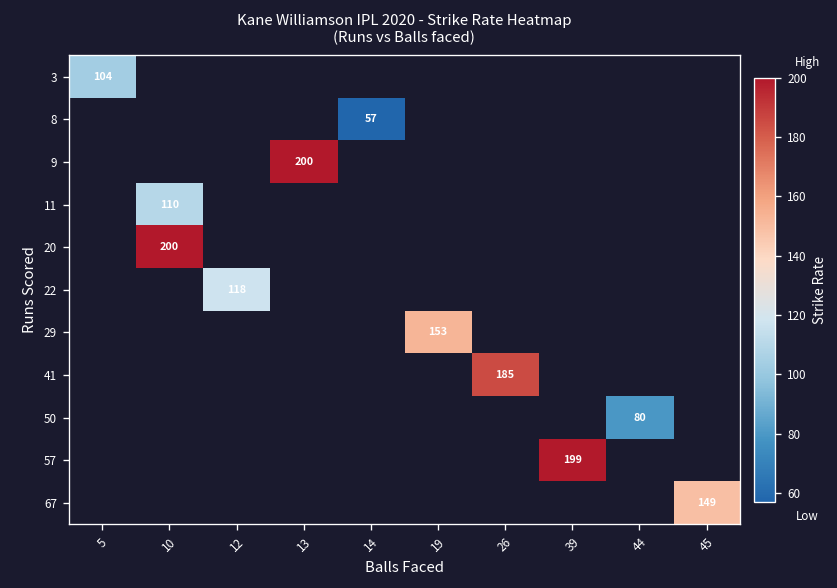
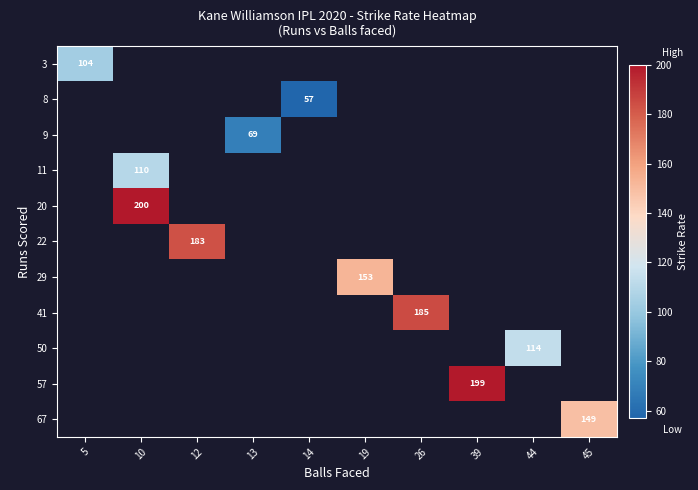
  {
    "3": {
      "5": 104
    },
    "8": {
      "14": 57
    },
    "9": {
-     "13": 200
+     "13": 69
    },
    "11": {
      "10": 110
    },
    "20": {
      "10": 200
    },
    "22": {
-     "12": 118
+     "12": 183
    },
    "29": {
      "19": 153
    },
    "41": {
      "26": 185
    },
    "50": {
-     "44": 80
+     "44": 114
    },
    "57": {
      "39": 199
    },
    "67": {
      "45": 149
    }
  }
